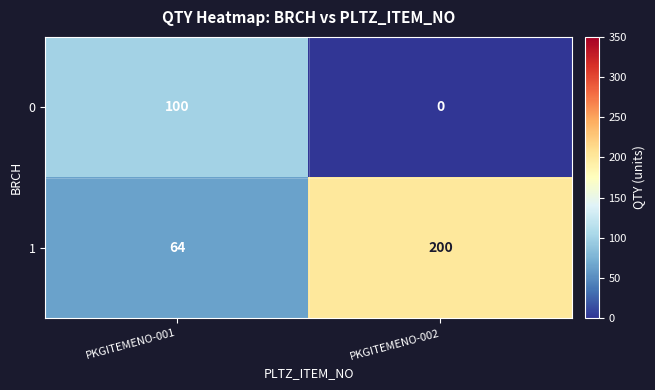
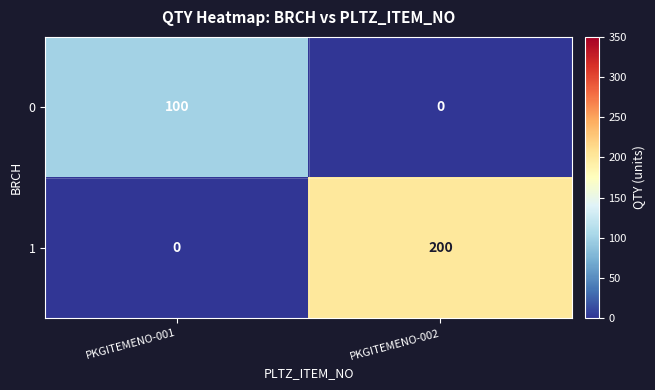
  {
    "0": {
      "PKGITEMENO-001": 100,
      "PKGITEMENO-002": 0
    },
    "1": {
-     "PKGITEMENO-001": 64,
+     "PKGITEMENO-001": 0,
      "PKGITEMENO-002": 200
    }
  }
